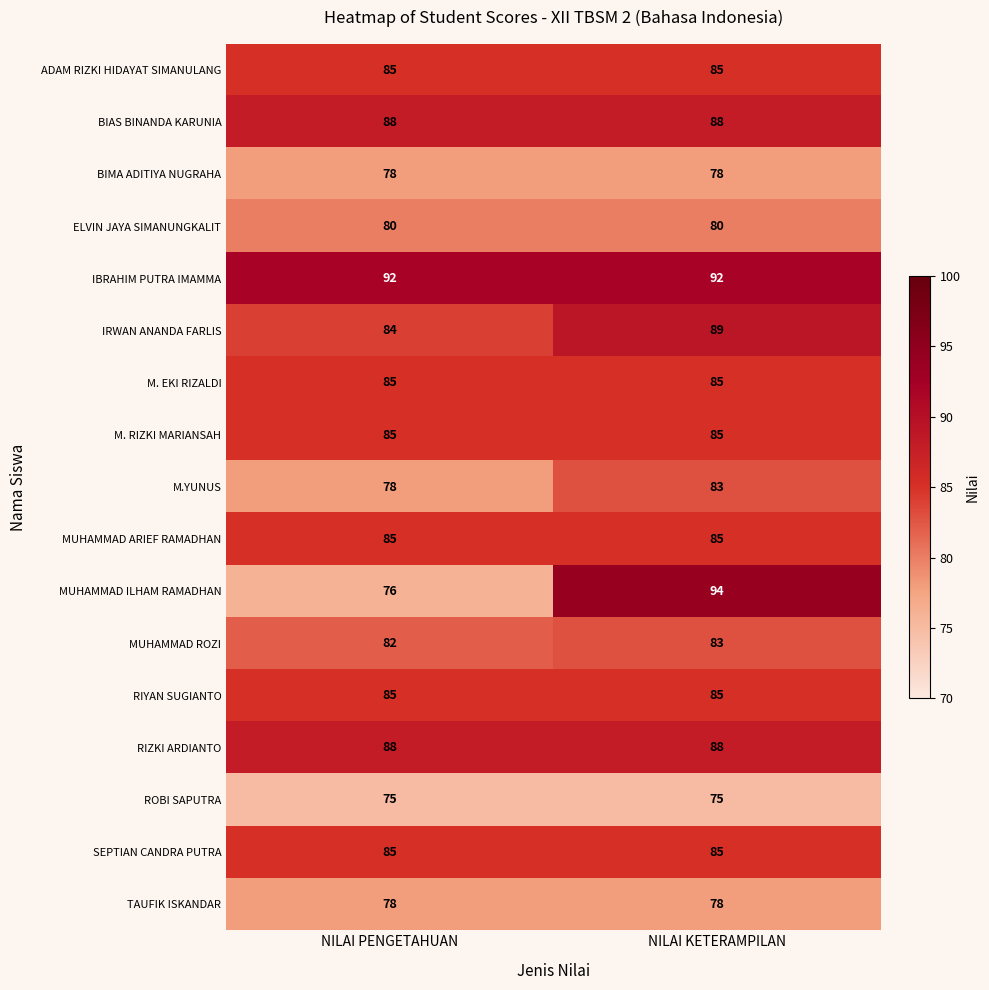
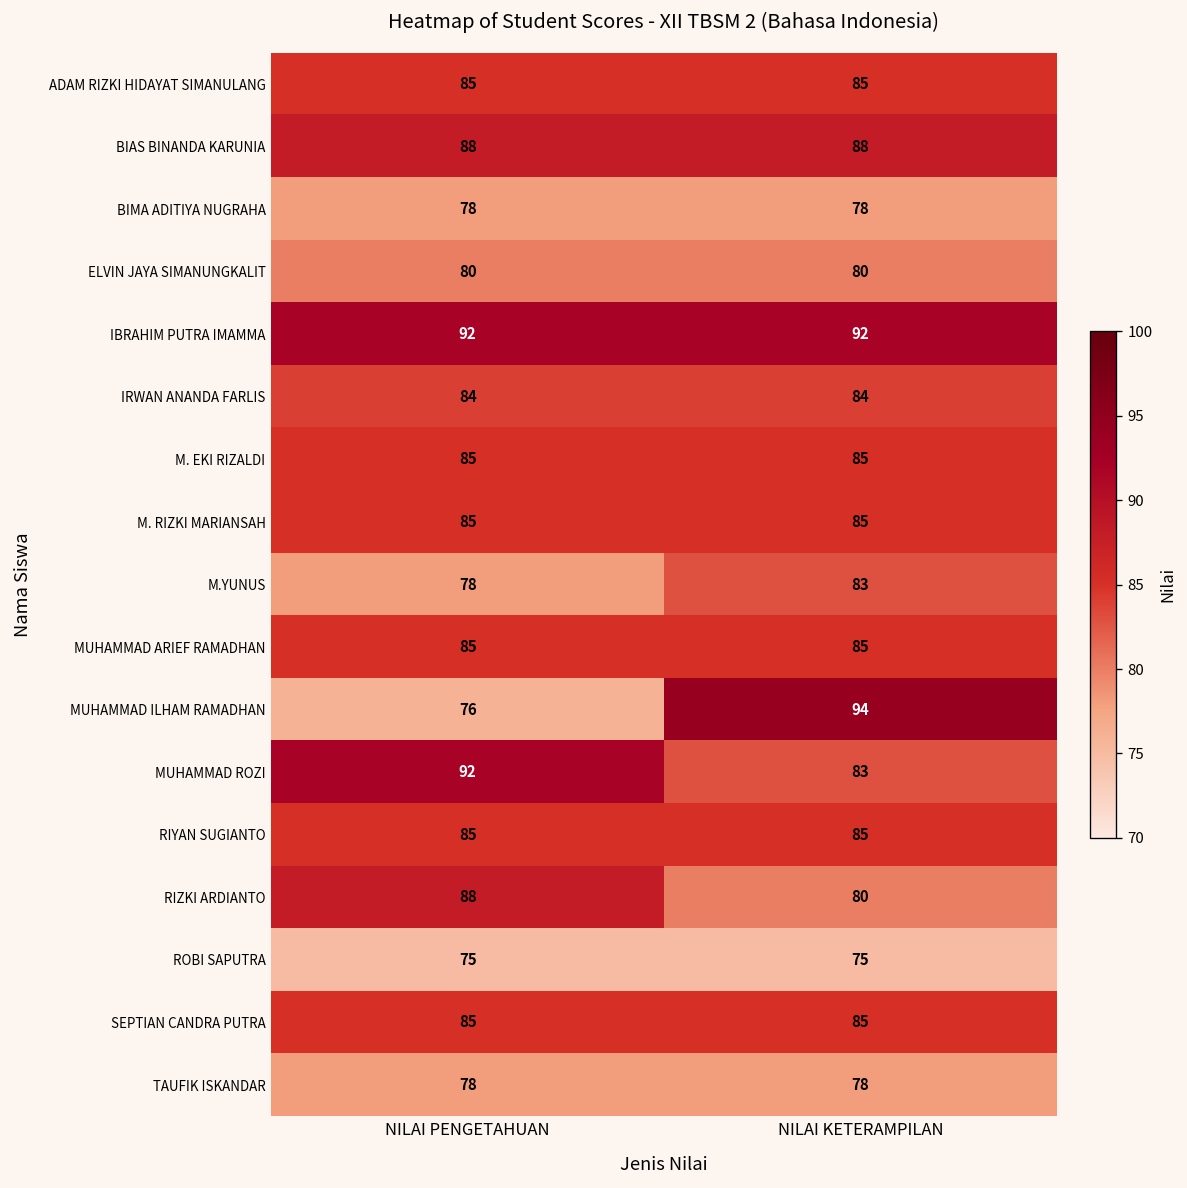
  {
    "ADAM RIZKI HIDAYAT SIMANULANG": {
      "NILAI PENGETAHUAN": 85,
      "NILAI KETERAMPILAN": 85
    },
    "BIAS BINANDA KARUNIA": {
      "NILAI PENGETAHUAN": 88,
      "NILAI KETERAMPILAN": 88
    },
    "BIMA ADITIYA NUGRAHA": {
      "NILAI PENGETAHUAN": 78,
      "NILAI KETERAMPILAN": 78
    },
    "ELVIN JAYA SIMANUNGKALIT": {
      "NILAI PENGETAHUAN": 80,
      "NILAI KETERAMPILAN": 80
    },
    "IBRAHIM PUTRA IMAMMA": {
      "NILAI PENGETAHUAN": 92,
      "NILAI KETERAMPILAN": 92
    },
    "IRWAN ANANDA FARLIS": {
      "NILAI PENGETAHUAN": 84,
-     "NILAI KETERAMPILAN": 89
+     "NILAI KETERAMPILAN": 84
    },
    "M. EKI RIZALDI": {
      "NILAI PENGETAHUAN": 85,
      "NILAI KETERAMPILAN": 85
    },
    "M. RIZKI MARIANSAH": {
      "NILAI PENGETAHUAN": 85,
      "NILAI KETERAMPILAN": 85
    },
    "M.YUNUS": {
      "NILAI PENGETAHUAN": 78,
      "NILAI KETERAMPILAN": 83
    },
    "MUHAMMAD ARIEF RAMADHAN": {
      "NILAI PENGETAHUAN": 85,
      "NILAI KETERAMPILAN": 85
    },
    "MUHAMMAD ILHAM RAMADHAN": {
      "NILAI PENGETAHUAN": 76,
      "NILAI KETERAMPILAN": 94
    },
    "MUHAMMAD ROZI": {
-     "NILAI PENGETAHUAN": 82,
+     "NILAI PENGETAHUAN": 92,
      "NILAI KETERAMPILAN": 83
    },
    "RIYAN SUGIANTO": {
      "NILAI PENGETAHUAN": 85,
      "NILAI KETERAMPILAN": 85
    },
    "RIZKI ARDIANTO": {
      "NILAI PENGETAHUAN": 88,
-     "NILAI KETERAMPILAN": 88
+     "NILAI KETERAMPILAN": 80
    },
    "ROBI SAPUTRA": {
      "NILAI PENGETAHUAN": 75,
      "NILAI KETERAMPILAN": 75
    },
    "SEPTIAN CANDRA PUTRA": {
      "NILAI PENGETAHUAN": 85,
      "NILAI KETERAMPILAN": 85
    },
    "TAUFIK ISKANDAR": {
      "NILAI PENGETAHUAN": 78,
      "NILAI KETERAMPILAN": 78
    }
  }
